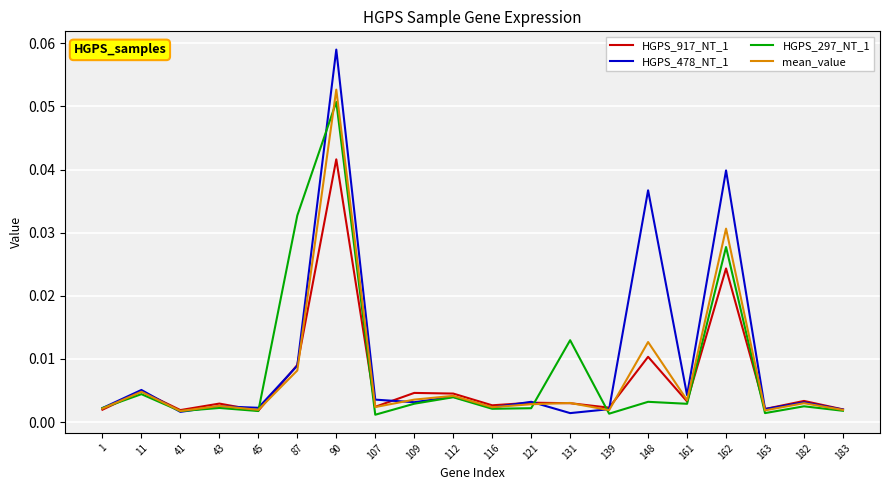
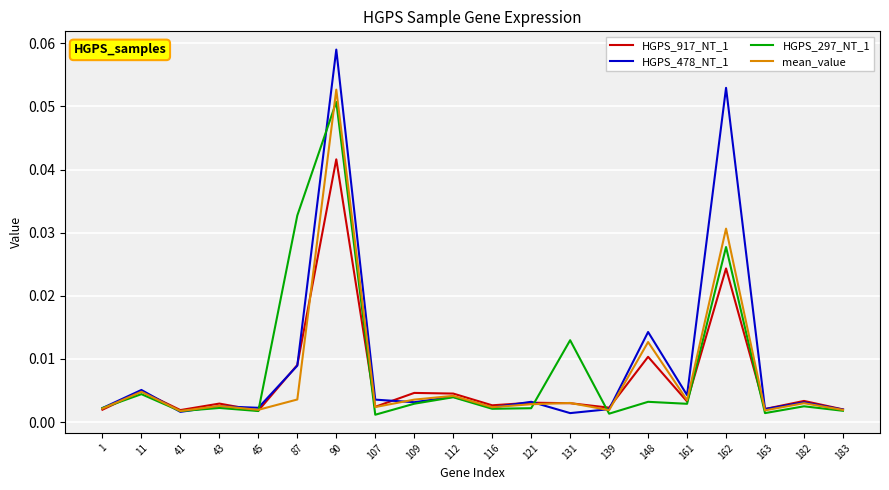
  {
    "HGPS_917_NT_1": {
      "90": 0.042,
      "109": 0.005,
      "148": 0.010,
      "162": 0.024
    },
    "HGPS_478_NT_1": {
      "90": 0.059,
      "107": 0.004,
      "131": 0.001,
-     "148": 0.037,
+     "148": 0.014,
      "161": 0.004,
-     "162": 0.040
+     "162": 0.053
    },
    "HGPS_297_NT_1": {
      "87": 0.033,
      "90": 0.051,
      "107": 0.001,
      "121": 0.002,
      "131": 0.013,
      "139": 0.001,
      "148": 0.003,
      "162": 0.028,
      "163": 0.001,
      "182": 0.002
    },
    "mean_value": {
-     "87": 0.008,
+     "87": 0.004,
      "90": 0.053,
      "109": 0.004,
      "148": 0.013,
      "162": 0.031
    }
  }
